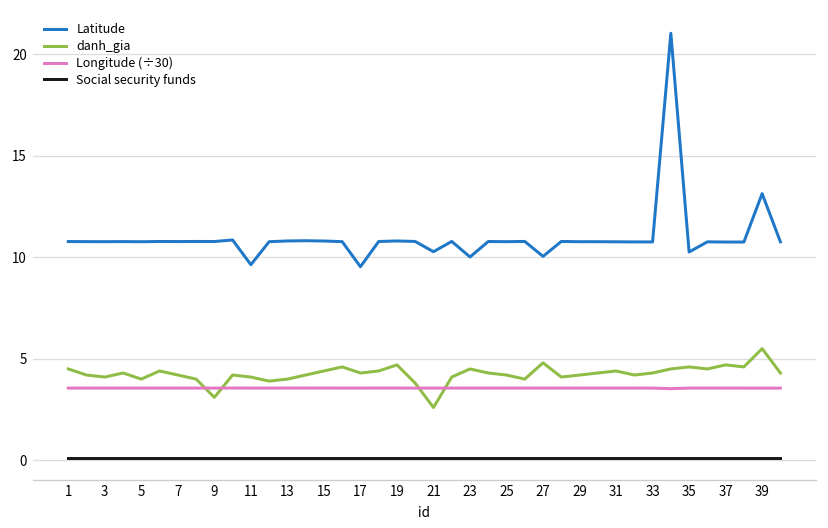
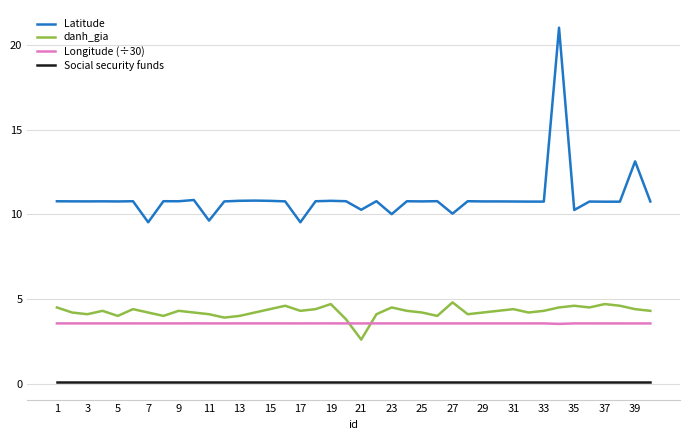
  {
    "Latitude": {
      "1": 10.8,
      "3": 10.8,
      "5": 10.8,
-     "7": 10.8,
+     "7": 9.5,
      "9": 10.8,
      "11": 9.6,
      "13": 10.8,
      "15": 10.8,
      "17": 9.5,
      "19": 10.8,
      "21": 10.3,
      "23": 10.0,
      "25": 10.8,
      "27": 10.0,
      "29": 10.8,
      "31": 10.8,
      "33": 10.8,
      "35": 10.3,
      "37": 10.8,
      "39": 13.1
    },
    "danh_gia": {
      "1": 4.5,
      "3": 4.1,
      "5": 4.0,
      "7": 4.2,
-     "9": 3.1,
+     "9": 4.3,
      "11": 4.1,
      "13": 4.0,
      "15": 4.4,
      "17": 4.3,
      "19": 4.7,
      "21": 2.6,
      "23": 4.5,
      "25": 4.2,
      "27": 4.8,
      "29": 4.2,
      "31": 4.4,
      "33": 4.3,
      "35": 4.6,
      "37": 4.7,
-     "39": 5.5
+     "39": 4.4
    },
    "Longitude (÷30)": {
      "1": 3.6,
      "3": 3.6,
      "5": 3.6,
      "7": 3.6,
      "9": 3.6,
      "11": 3.6,
      "13": 3.6,
      "15": 3.6,
      "17": 3.6,
      "19": 3.6,
      "21": 3.6,
      "23": 3.6,
      "25": 3.6,
      "27": 3.6,
      "29": 3.6,
      "31": 3.6,
      "33": 3.6,
      "35": 3.6,
      "37": 3.6,
      "39": 3.6
    },
    "Social security funds": {
      "1": 0.1,
      "3": 0.1,
      "5": 0.1,
      "7": 0.1,
      "9": 0.1,
      "11": 0.1,
      "13": 0.1,
      "15": 0.1,
      "17": 0.1,
      "19": 0.1,
      "21": 0.1,
      "23": 0.1,
      "25": 0.1,
      "27": 0.1,
      "29": 0.1,
      "31": 0.1,
      "33": 0.1,
      "35": 0.1,
      "37": 0.1,
      "39": 0.1
    }
  }
